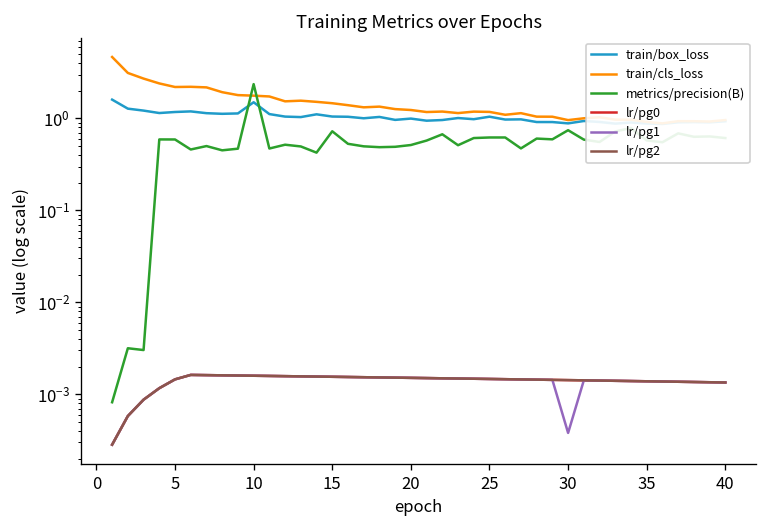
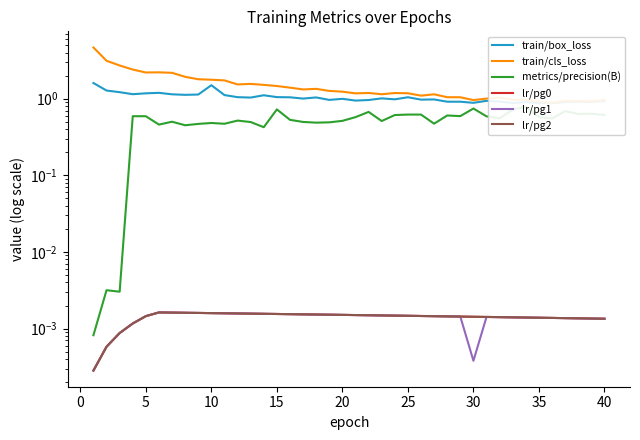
  {
    "train/box_loss": {
      "5": 1.2,
      "10": 1.5,
      "15": 1.0,
      "20": 1.0,
      "25": 1.0,
      "30": 0.9
    },
    "train/cls_loss": {
      "5": 2.2,
      "10": 1.8,
      "15": 1.5,
      "20": 1.2,
      "25": 1.2,
      "30": 1.0
    },
    "metrics/precision(B)": {
      "5": 0.6,
-     "10": 2.4,
+     "10": 0.5,
      "15": 0.7,
      "20": 0.5,
      "25": 0.6,
      "30": 0.7
    },
    "lr/pg2": {
      "30": 0.0014
    },
    "lr/pg1": {
      "30": 0.0004
    }
  }
